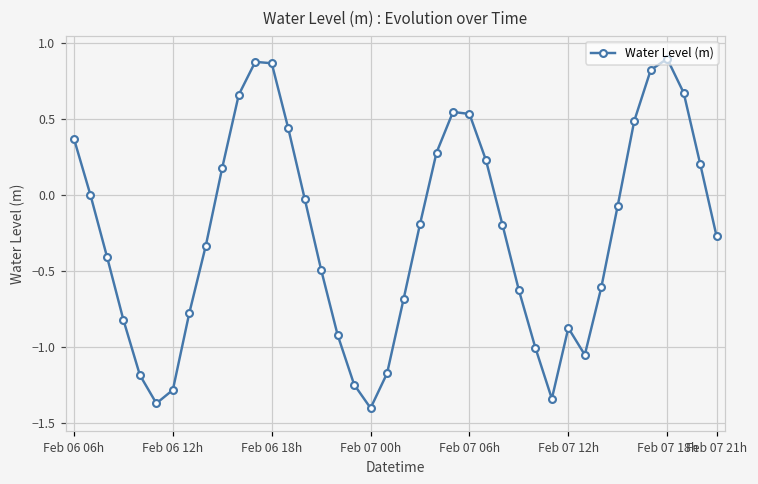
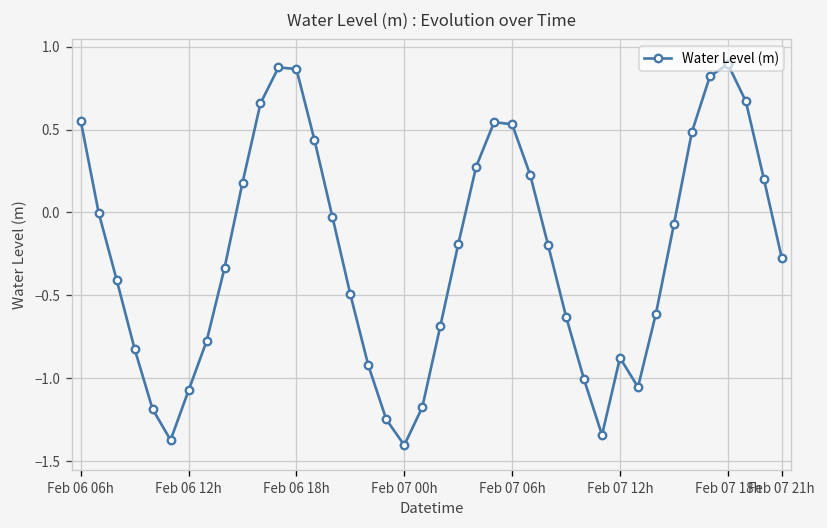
  {
-   "Feb 06 06h": 0.37,
-   "Feb 06 12h": -1.28,
+   "Feb 06 06h": 0.55,
+   "Feb 06 12h": -1.07,
    "Feb 06 18h": 0.87,
    "Feb 07 00h": -1.40,
    "Feb 07 06h": 0.53,
    "Feb 07 12h": -0.88
  }
